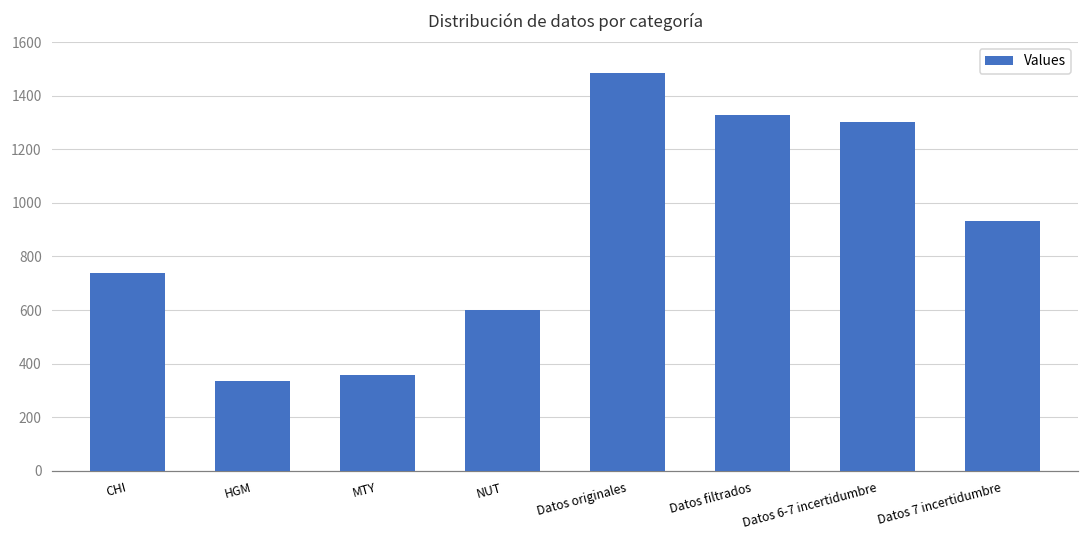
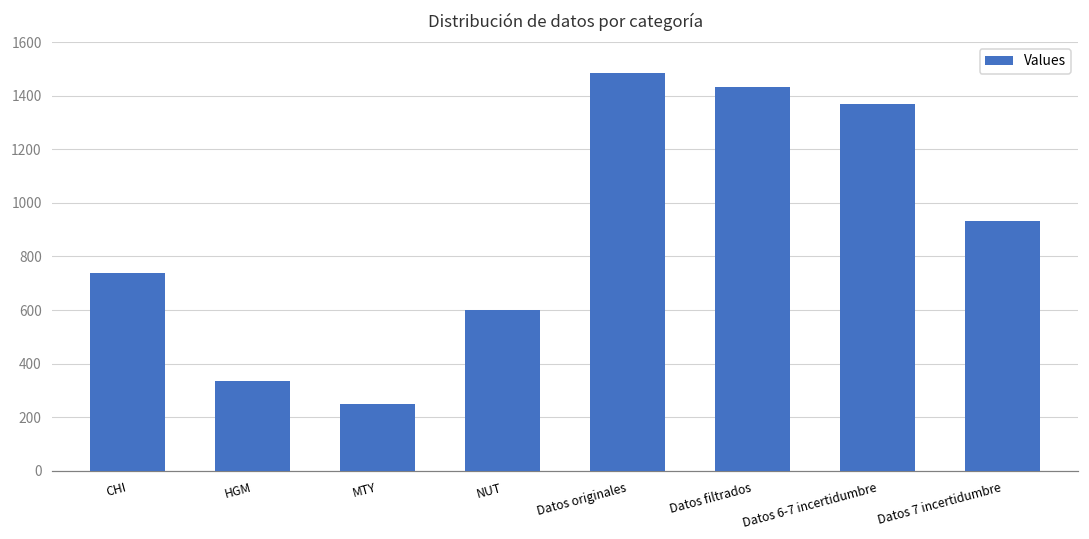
  {
    "CHI": 740,
    "HGM": 340,
-   "MTY": 360,
+   "MTY": 250,
    "NUT": 600,
    "Datos originales": 1480,
-   "Datos filtrados": 1330,
-   "Datos 6-7 incertidumbre": 1300,
+   "Datos filtrados": 1430,
+   "Datos 6-7 incertidumbre": 1370,
    "Datos 7 incertidumbre": 930
  }
